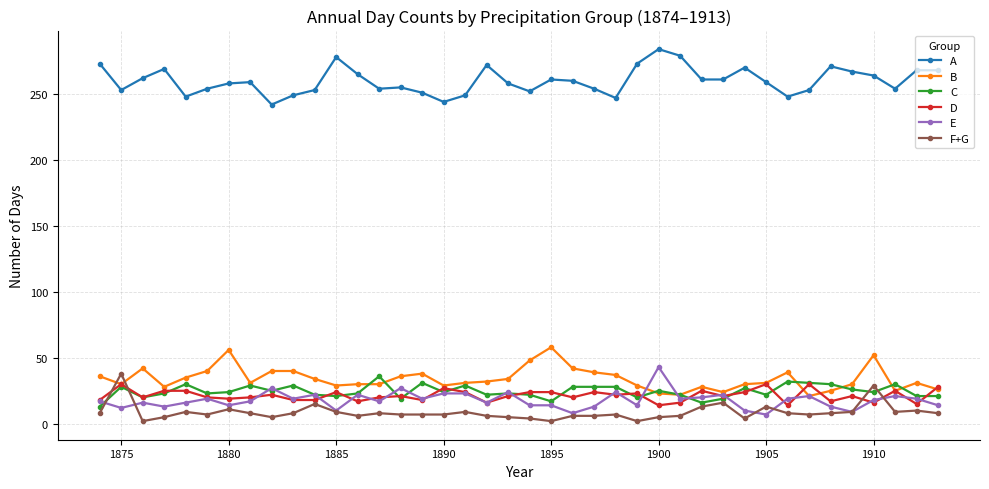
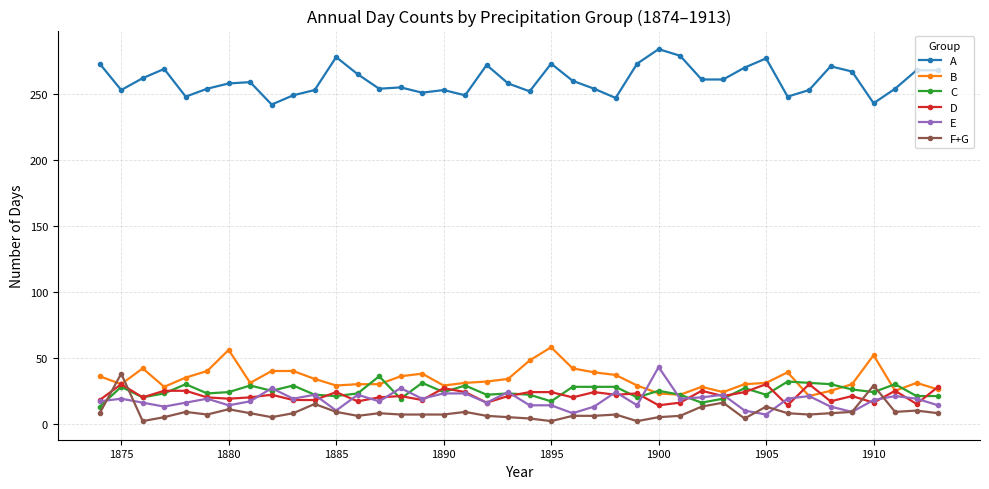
  {
    "A": {
      "1875": 253,
      "1880": 258,
      "1885": 278,
-     "1890": 244,
-     "1895": 261,
+     "1890": 253,
+     "1895": 273,
      "1900": 284,
-     "1905": 259,
-     "1910": 264
+     "1905": 277,
+     "1910": 243
    },
    "B": {
      "1880": 56,
      "1885": 29,
      "1890": 29,
      "1895": 58,
      "1900": 23,
      "1910": 52
    },
    "C": {
      "1875": 28,
      "1880": 24,
      "1885": 21,
      "1895": 17,
      "1900": 25,
      "1905": 22,
      "1910": 24
    },
    "D": {
      "1880": 19,
      "1885": 24,
      "1890": 27,
      "1895": 24,
      "1900": 14,
      "1910": 16
    },
    "E": {
-     "1875": 12,
+     "1875": 19,
      "1880": 14,
      "1895": 14,
      "1900": 43,
      "1905": 7,
      "1910": 18
    },
    "F+G": {
      "1875": 38,
      "1880": 11,
      "1890": 7,
      "1895": 2,
      "1900": 5,
      "1905": 13,
      "1910": 29
    }
  }
